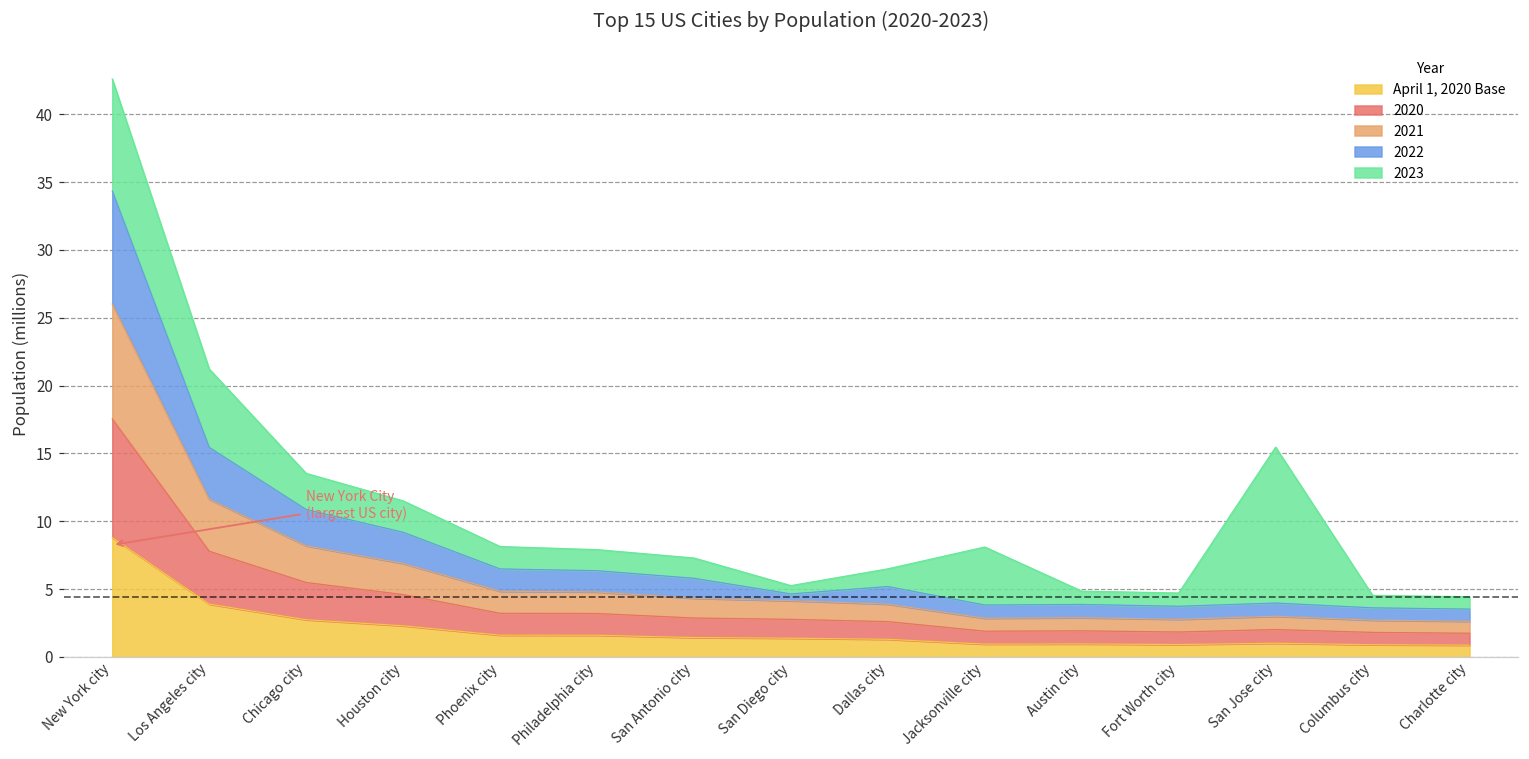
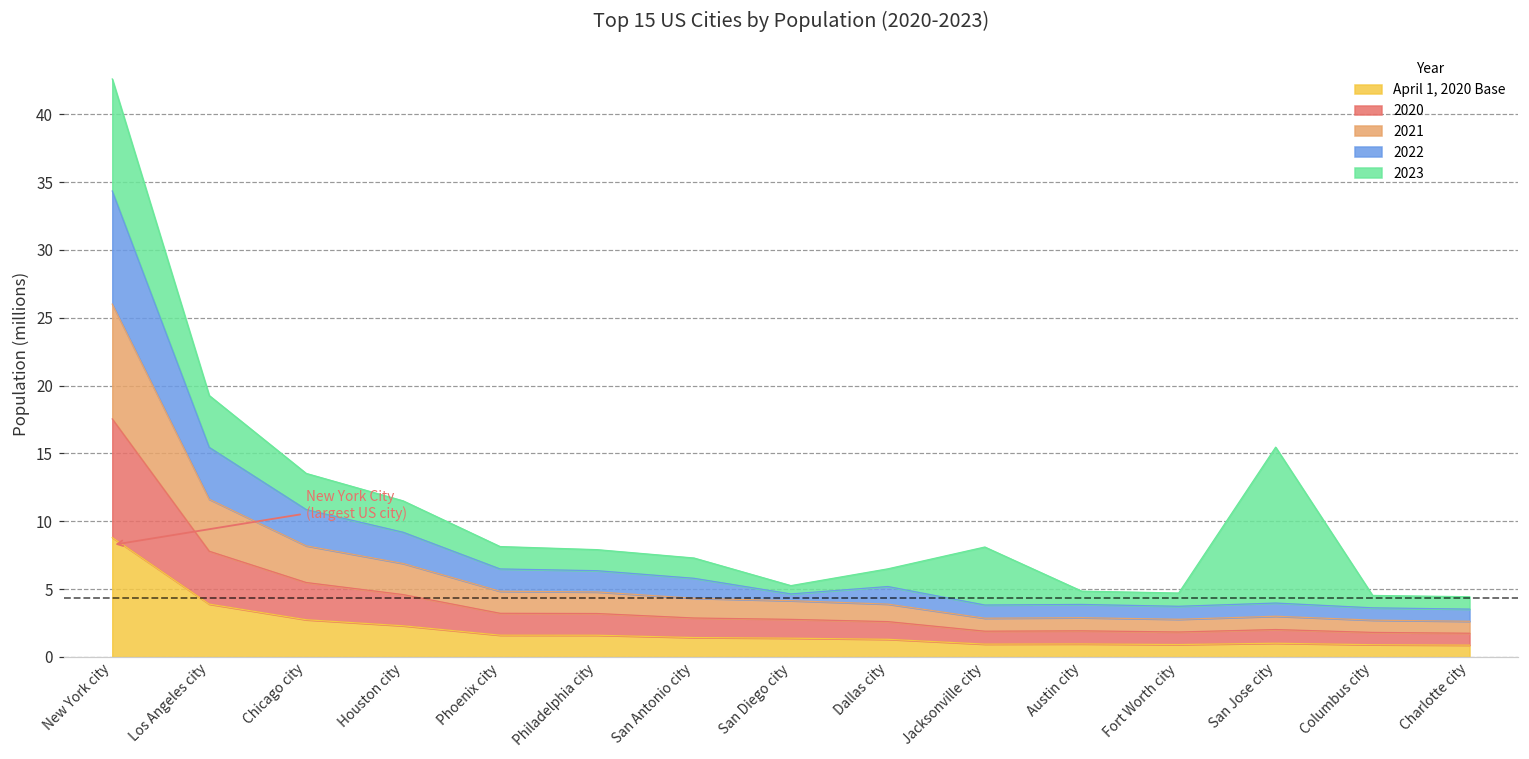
  {
    "2022": {
      "New York city": 8.3,
      "Los Angeles city": 3.8,
      "Chicago city": 2.7,
      "Houston city": 2.3,
      "Phoenix city": 1.6,
      "Philadelphia city": 1.6,
      "San Antonio city": 1.5,
      "San Diego city": 0.5,
      "Dallas city": 1.3,
      "Jacksonville city": 1.0,
      "Austin city": 1.0,
      "Fort Worth city": 1.0,
      "San Jose city": 1.0,
      "Columbus city": 0.9,
      "Charlotte city": 0.9
    },
    "2023": {
      "New York city": 8.3,
-     "Los Angeles city": 5.8,
+     "Los Angeles city": 3.8,
      "Chicago city": 2.7,
      "Houston city": 2.3,
      "Phoenix city": 1.7,
      "Philadelphia city": 1.6,
      "San Antonio city": 1.5,
      "San Diego city": 0.6,
      "Dallas city": 1.3,
      "Jacksonville city": 4.3,
      "Austin city": 1.0,
      "Fort Worth city": 1.0,
      "San Jose city": 11.5,
      "Columbus city": 0.9,
      "Charlotte city": 0.9
    }
  }
